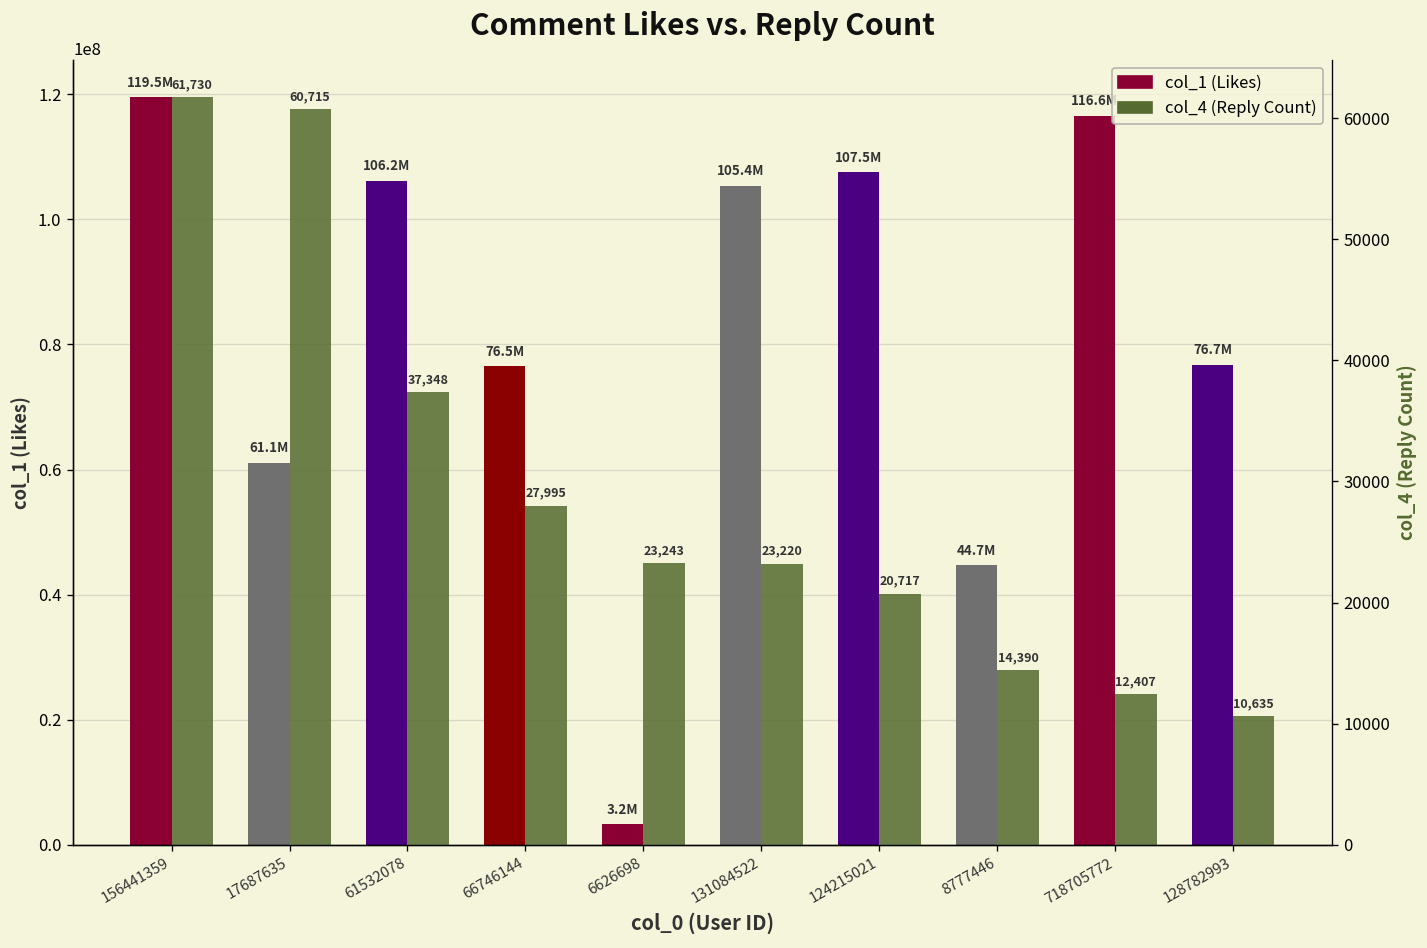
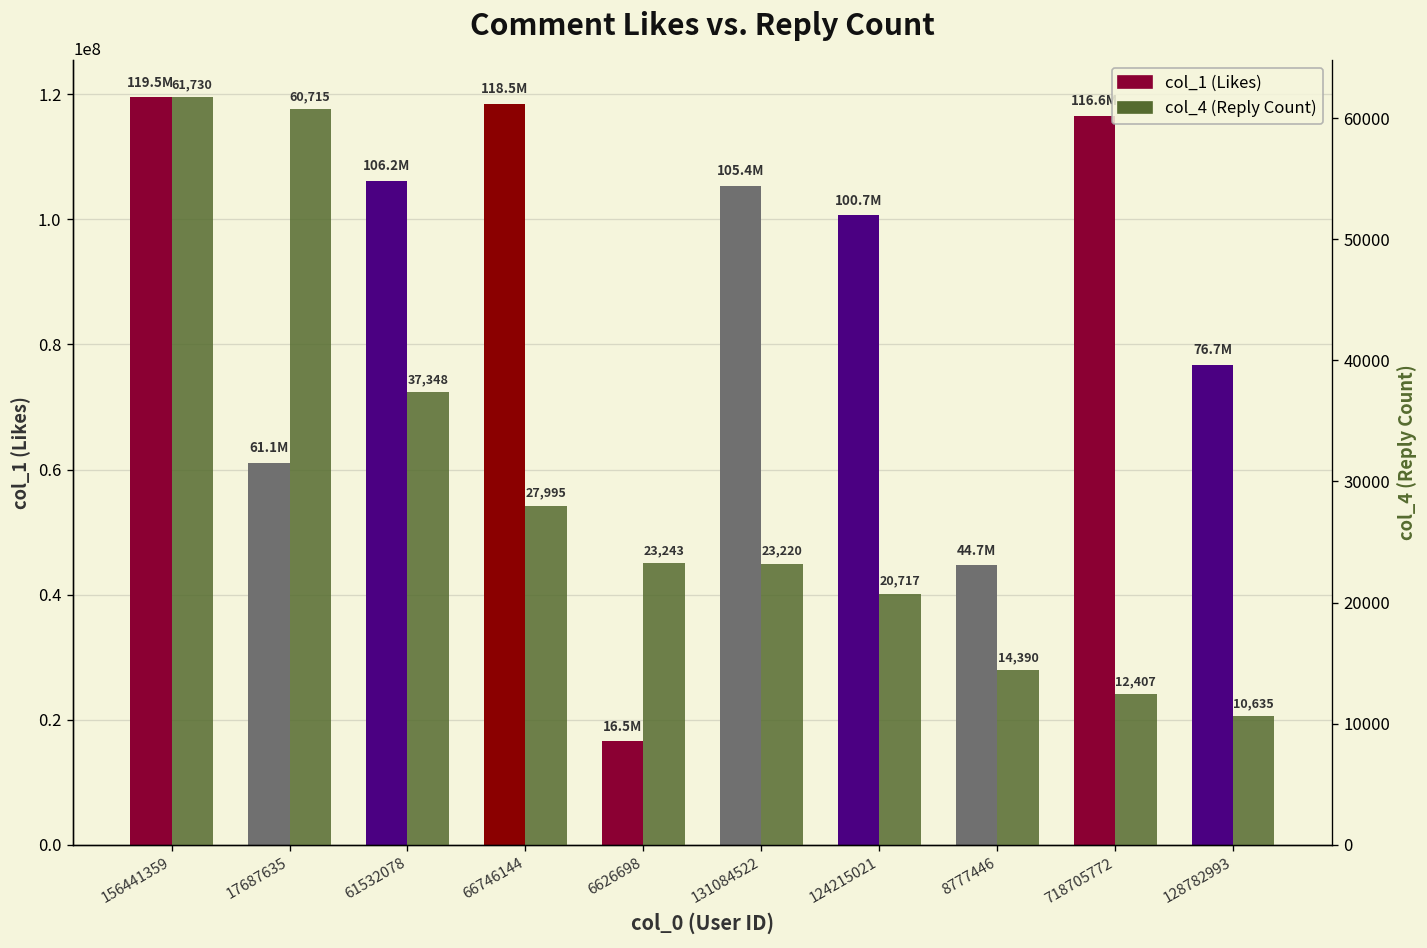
  {
    "col_1 (Likes)": {
      "156441359": "119.5M",
      "17687635": "61.1M",
      "61532078": "106.2M",
-     "66746144": "76.5M",
-     "6626698": "3.2M",
+     "66746144": "118.5M",
+     "6626698": "16.5M",
      "131084522": "105.4M",
-     "124215021": "107.5M",
+     "124215021": "100.7M",
      "8777446": "44.7M",
      "128782993": "76.7M"
    }
  }
